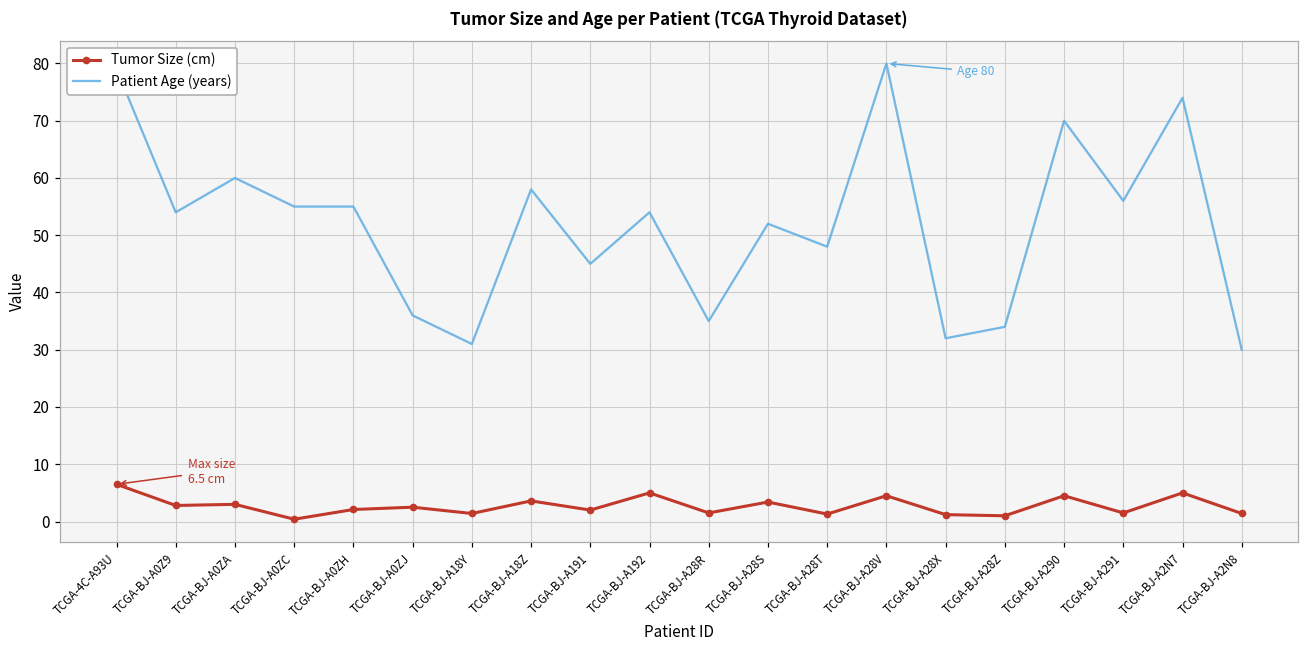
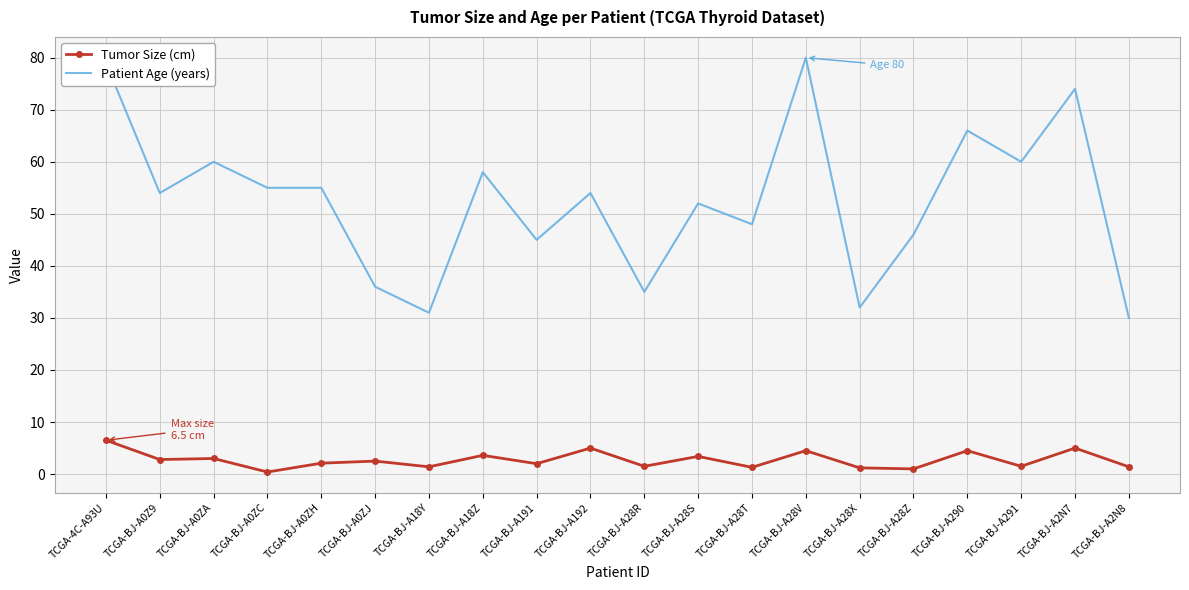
  {
    "Tumor Size (cm)": {
      "TCGA-4C-A93U": 6.5
    },
    "Patient Age (years)": {
      "TCGA-BJ-A0Z9": 54,
      "TCGA-BJ-A0ZA": 60,
      "TCGA-BJ-A0ZC": 55,
      "TCGA-BJ-A0ZH": 55,
      "TCGA-BJ-A0ZJ": 36,
      "TCGA-BJ-A18Y": 31,
      "TCGA-BJ-A18Z": 58,
      "TCGA-BJ-A191": 45,
      "TCGA-BJ-A192": 54,
      "TCGA-BJ-A28R": 35,
      "TCGA-BJ-A28S": 52,
      "TCGA-BJ-A28T": 48,
      "TCGA-BJ-A28X": 32,
-     "TCGA-BJ-A28Z": 34,
-     "TCGA-BJ-A290": 70,
-     "TCGA-BJ-A291": 56,
+     "TCGA-BJ-A28Z": 46,
+     "TCGA-BJ-A290": 66,
+     "TCGA-BJ-A291": 60,
      "TCGA-BJ-A2N7": 74,
      "TCGA-BJ-A2N8": 30
    }
  }
